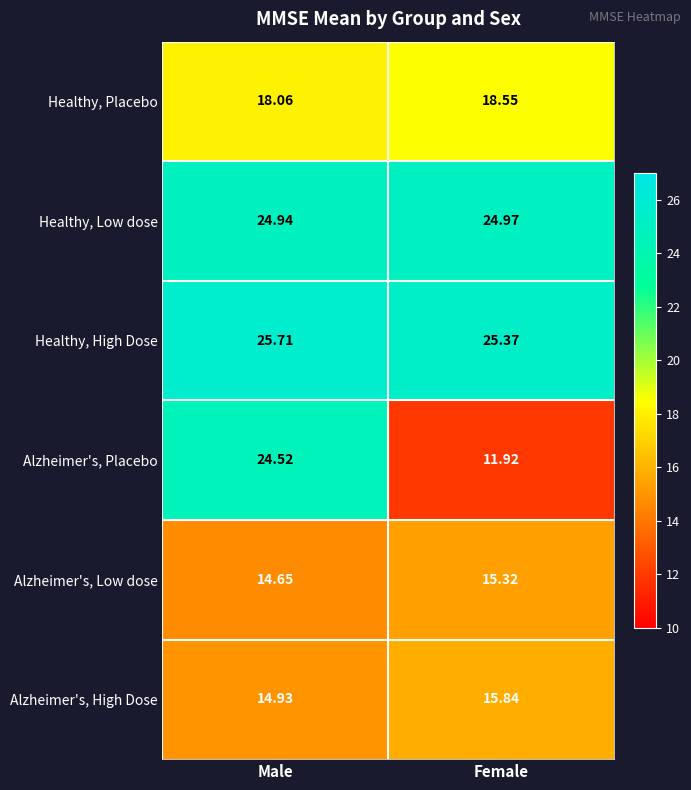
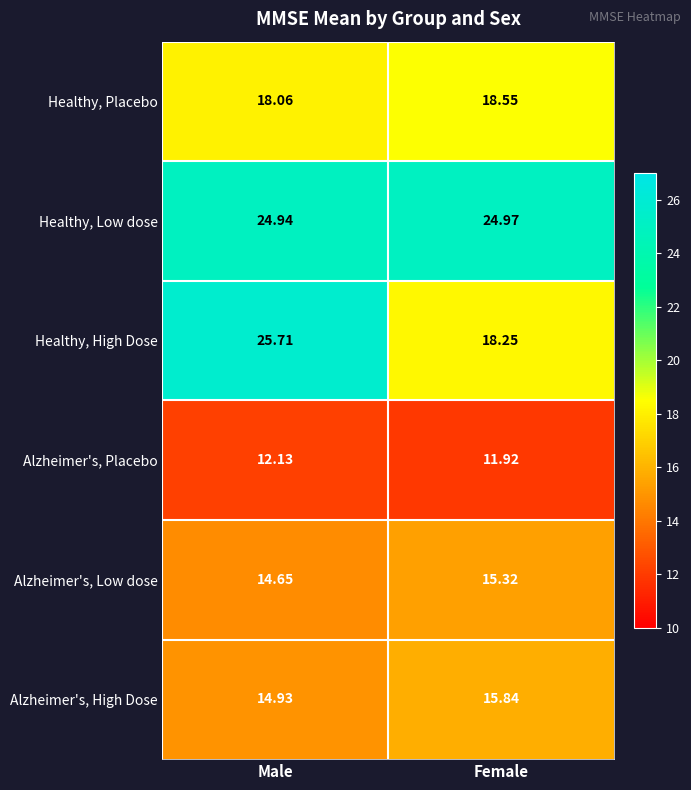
  {
    "Healthy, Placebo": {
      "Male": 18.06,
      "Female": 18.55
    },
    "Healthy, Low dose": {
      "Male": 24.94,
      "Female": 24.97
    },
    "Healthy, High Dose": {
      "Male": 25.71,
-     "Female": 25.37
+     "Female": 18.25
    },
    "Alzheimer's, Placebo": {
-     "Male": 24.52,
+     "Male": 12.13,
      "Female": 11.92
    },
    "Alzheimer's, Low dose": {
      "Male": 14.65,
      "Female": 15.32
    },
    "Alzheimer's, High Dose": {
      "Male": 14.93,
      "Female": 15.84
    }
  }
